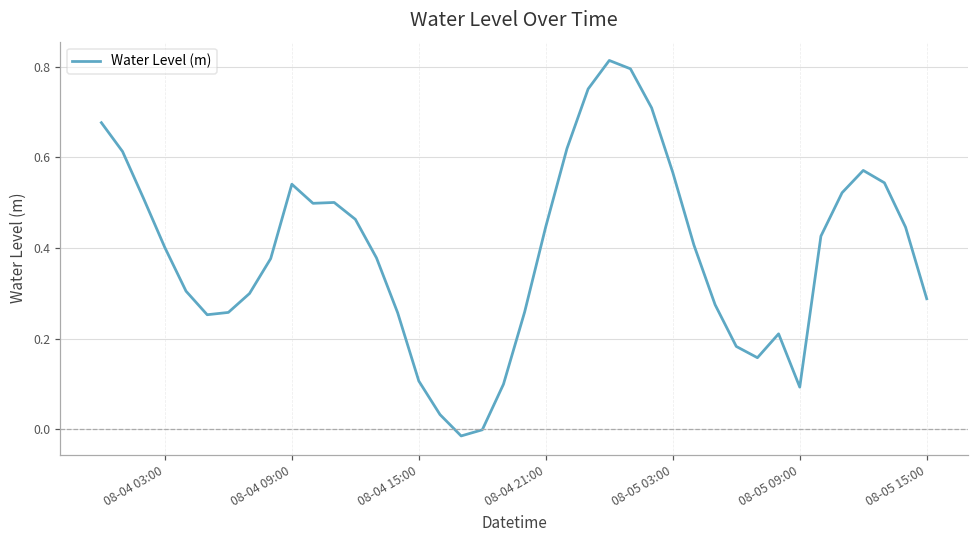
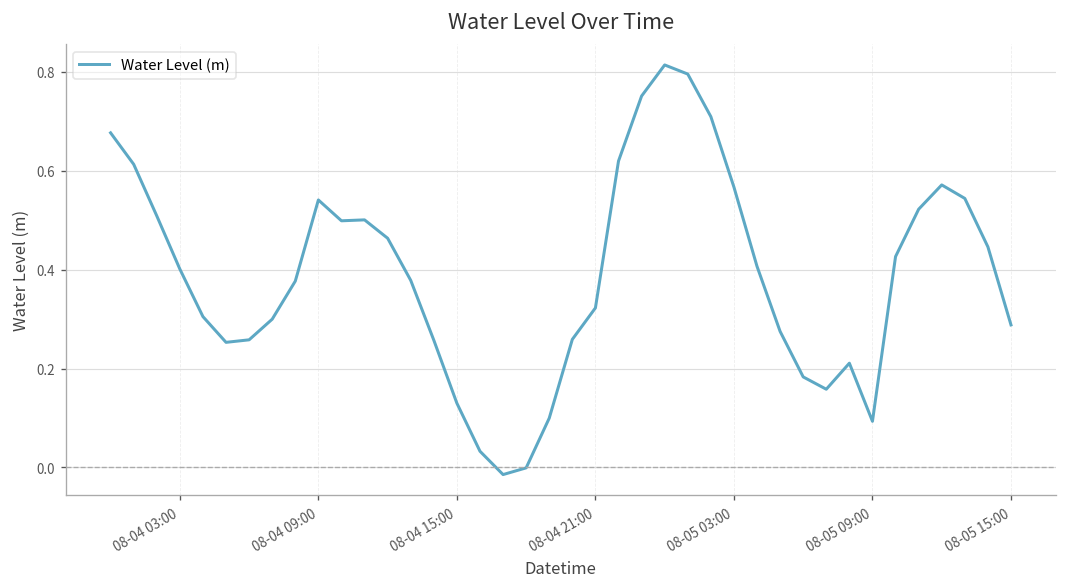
  {
    "08-04 03:00": 0.40,
    "08-04 09:00": 0.54,
-   "08-04 15:00": 0.11,
-   "08-04 21:00": 0.45,
+   "08-04 15:00": 0.13,
+   "08-04 21:00": 0.32,
    "08-05 03:00": 0.57,
    "08-05 09:00": 0.09,
    "08-05 15:00": 0.29
  }
